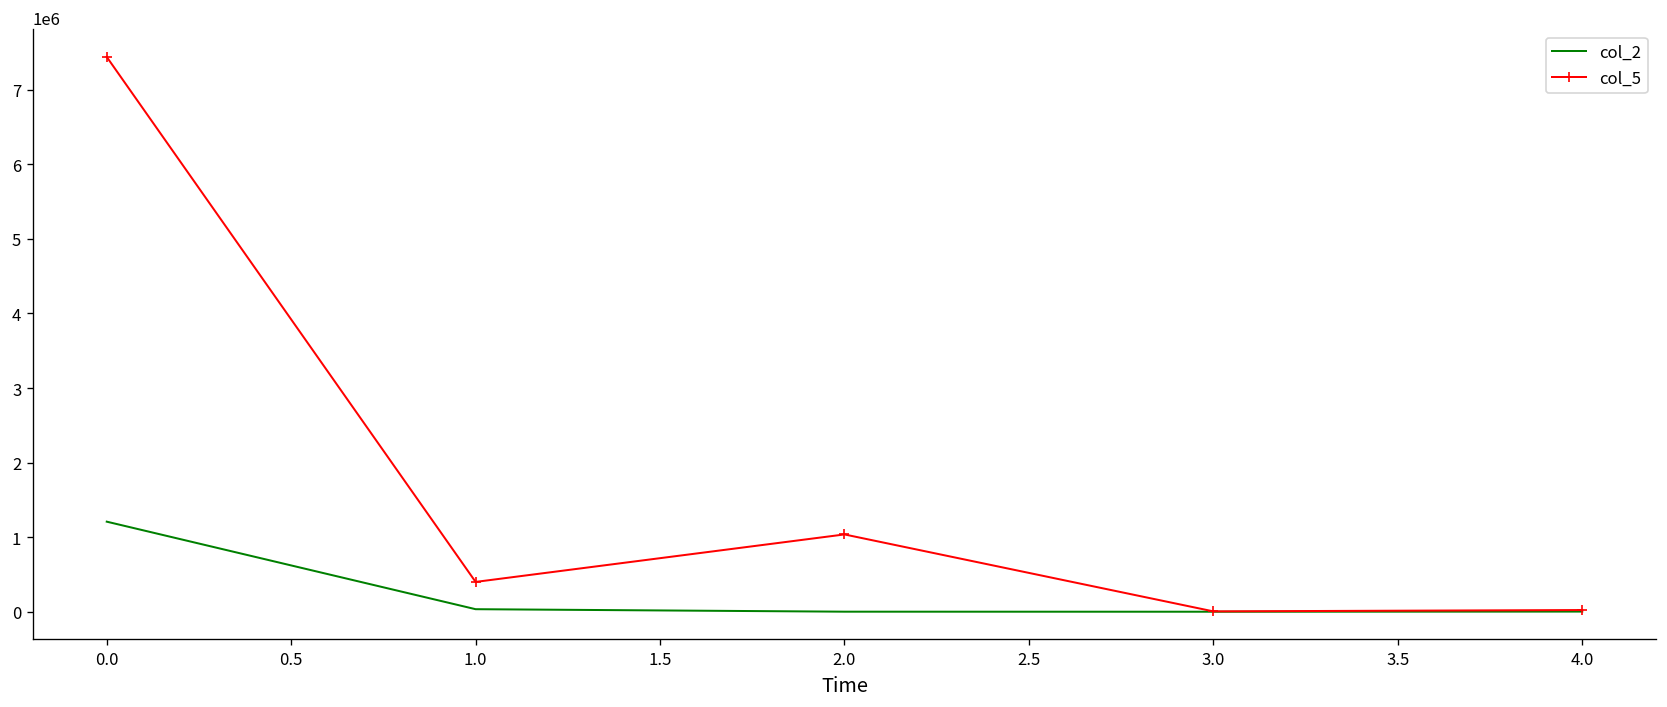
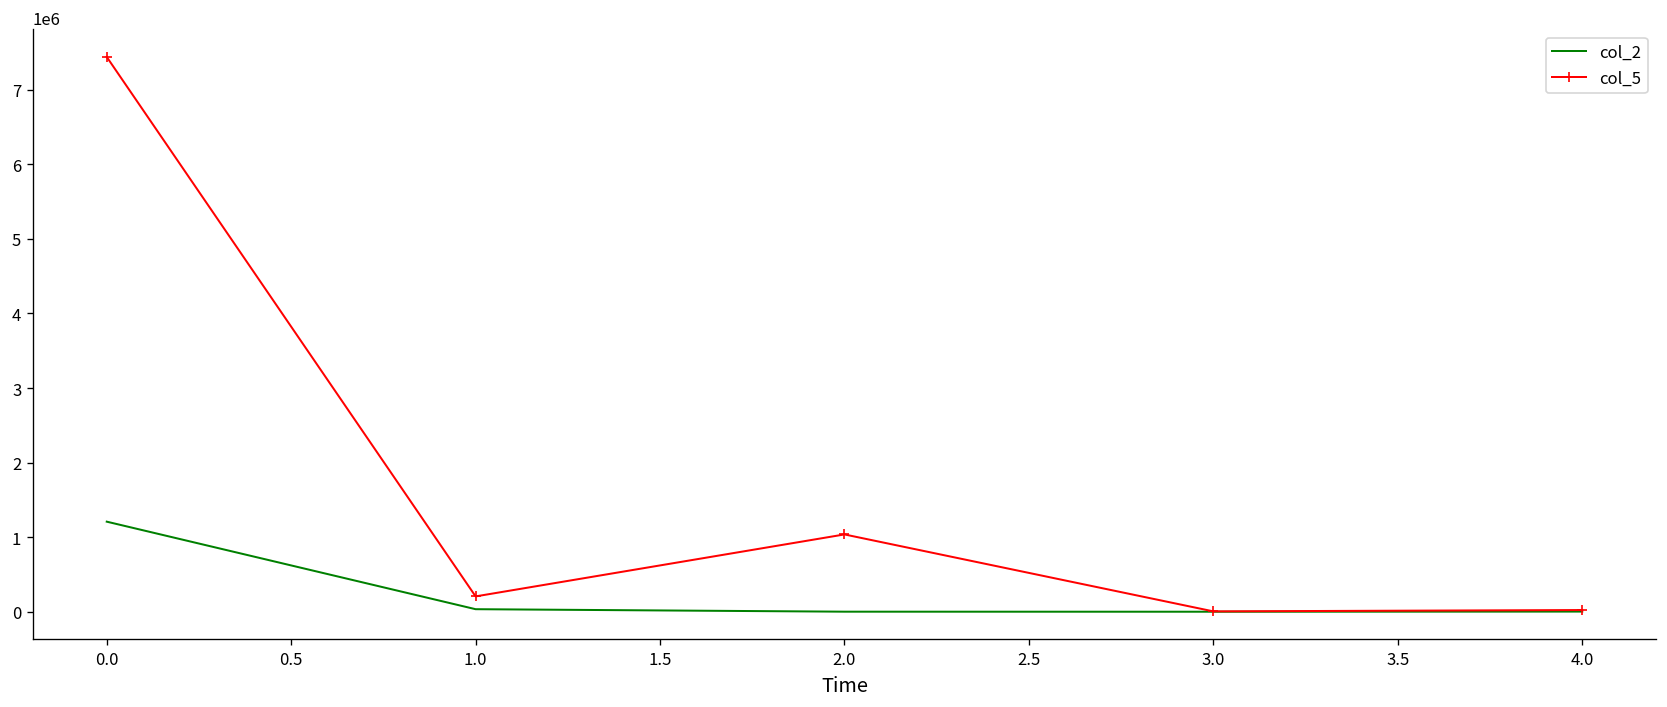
  {
    "col_2": {
      "0.0": 1200000,
      "1.0": 0,
      "2.0": 0
    },
    "col_5": {
      "0.0": 7400000,
-     "1.0": 400000,
+     "1.0": 200000,
      "2.0": 1000000
    }
  }
